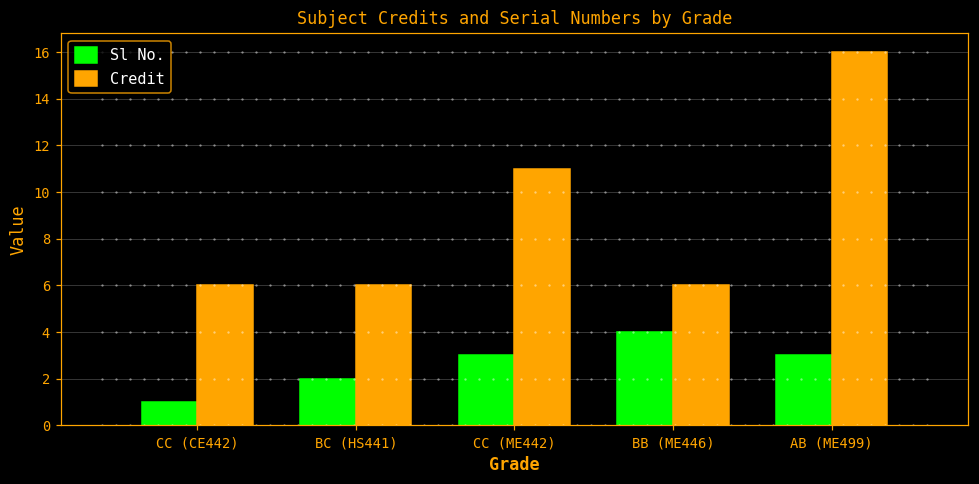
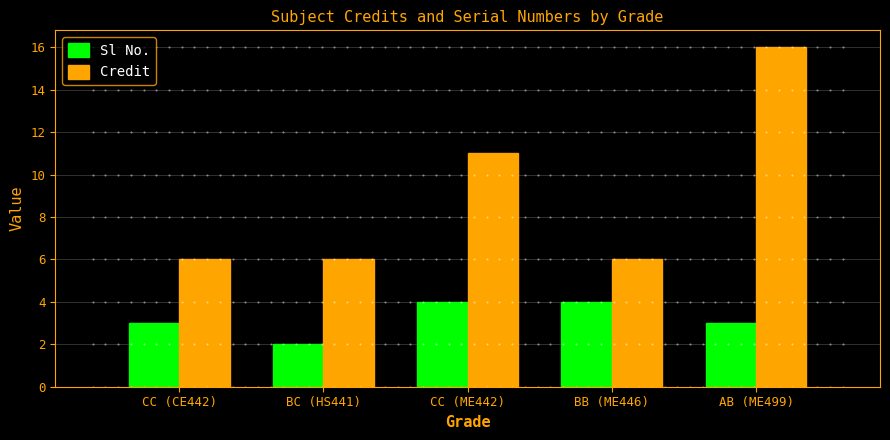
  {
    "Sl No.": {
-     "CC (CE442)": 1,
+     "CC (CE442)": 3,
      "BC (HS441)": 2,
-     "CC (ME442)": 3,
+     "CC (ME442)": 4,
      "BB (ME446)": 4,
      "AB (ME499)": 3
    },
    "Credit": {
      "CC (CE442)": 6,
      "BC (HS441)": 6,
      "CC (ME442)": 11,
      "BB (ME446)": 6,
      "AB (ME499)": 16
    }
  }
